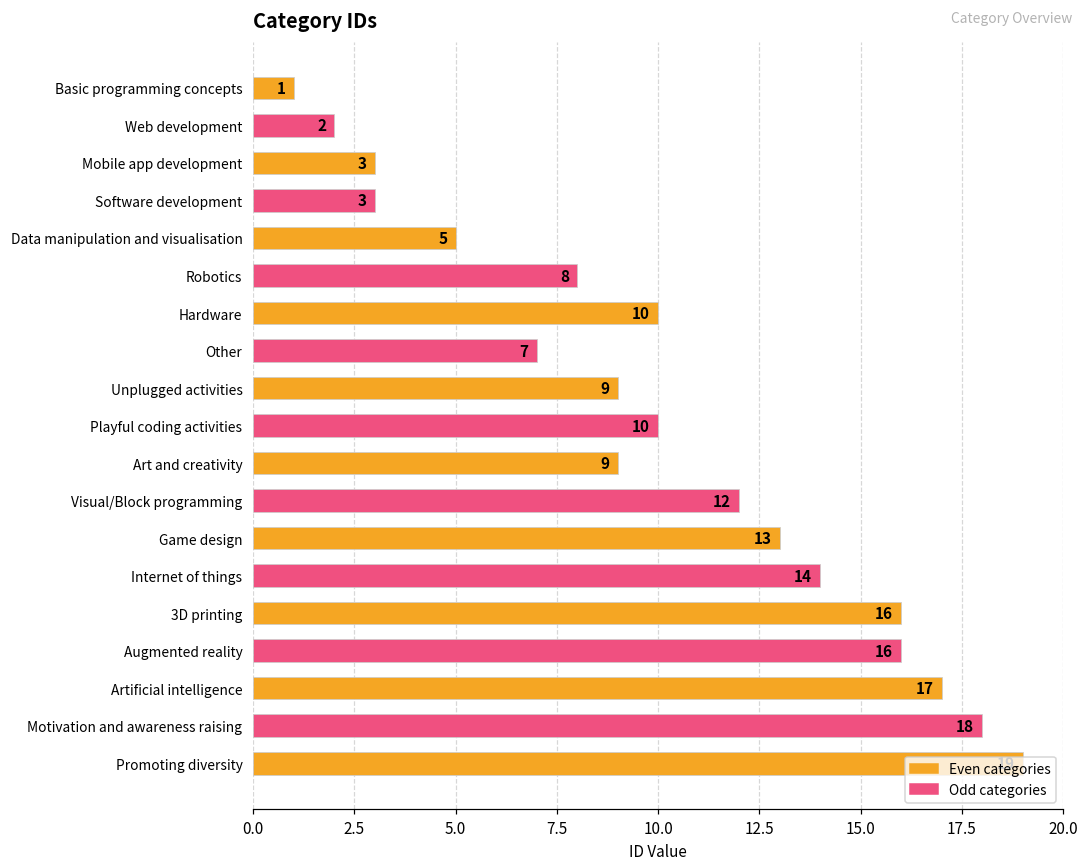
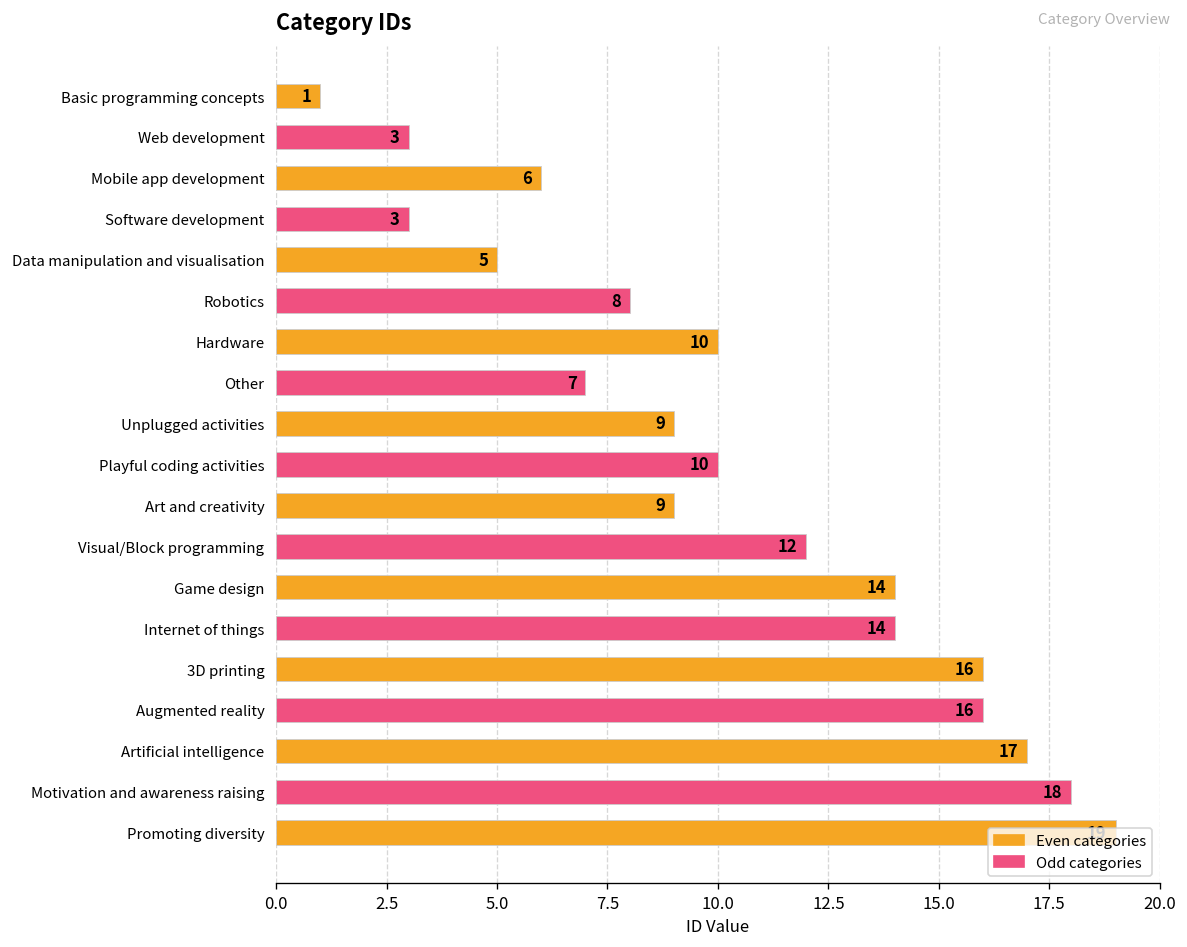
  {
    "Basic programming concepts": 1,
-   "Web development": 2,
-   "Mobile app development": 3,
+   "Web development": 3,
+   "Mobile app development": 6,
    "Software development": 3,
    "Data manipulation and visualisation": 5,
    "Robotics": 8,
    "Hardware": 10,
    "Other": 7,
    "Unplugged activities": 9,
    "Playful coding activities": 10,
    "Art and creativity": 9,
    "Visual/Block programming": 12,
-   "Game design": 13,
+   "Game design": 14,
    "Internet of things": 14,
    "3D printing": 16,
    "Augmented reality": 16,
    "Artificial intelligence": 17,
    "Motivation and awareness raising": 18
  }
